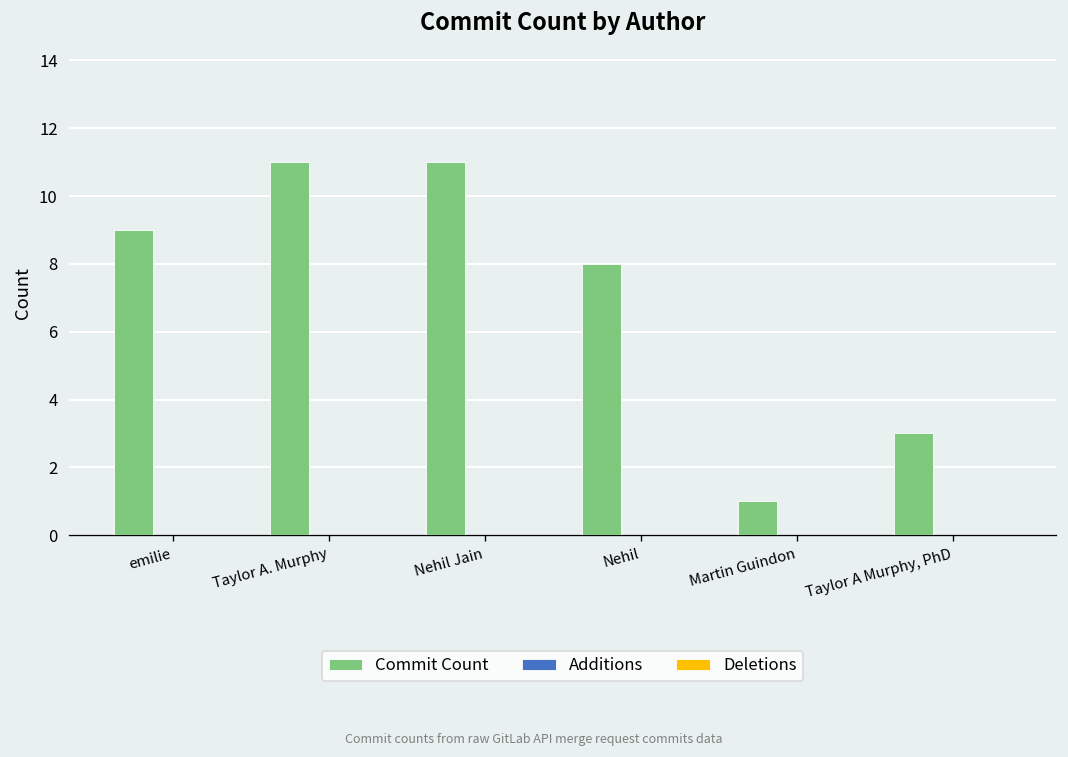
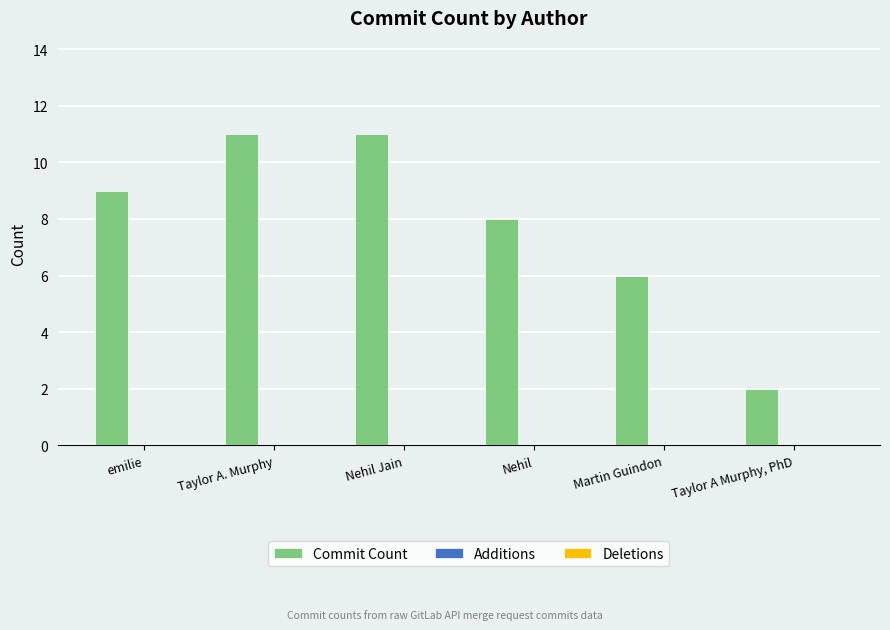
  {
    "Commit Count": {
      "emilie": 9,
      "Taylor A. Murphy": 11,
      "Nehil Jain": 11,
      "Nehil": 8,
-     "Martin Guindon": 1,
-     "Taylor A Murphy, PhD": 3
+     "Martin Guindon": 6,
+     "Taylor A Murphy, PhD": 2
    },
    "Additions": {
      "emilie": 0,
      "Taylor A. Murphy": 0,
      "Nehil Jain": 0,
      "Nehil": 0,
      "Martin Guindon": 0,
      "Taylor A Murphy, PhD": 0
    },
    "Deletions": {
      "emilie": 0,
      "Taylor A. Murphy": 0,
      "Nehil Jain": 0,
      "Nehil": 0,
      "Martin Guindon": 0,
      "Taylor A Murphy, PhD": 0
    }
  }
